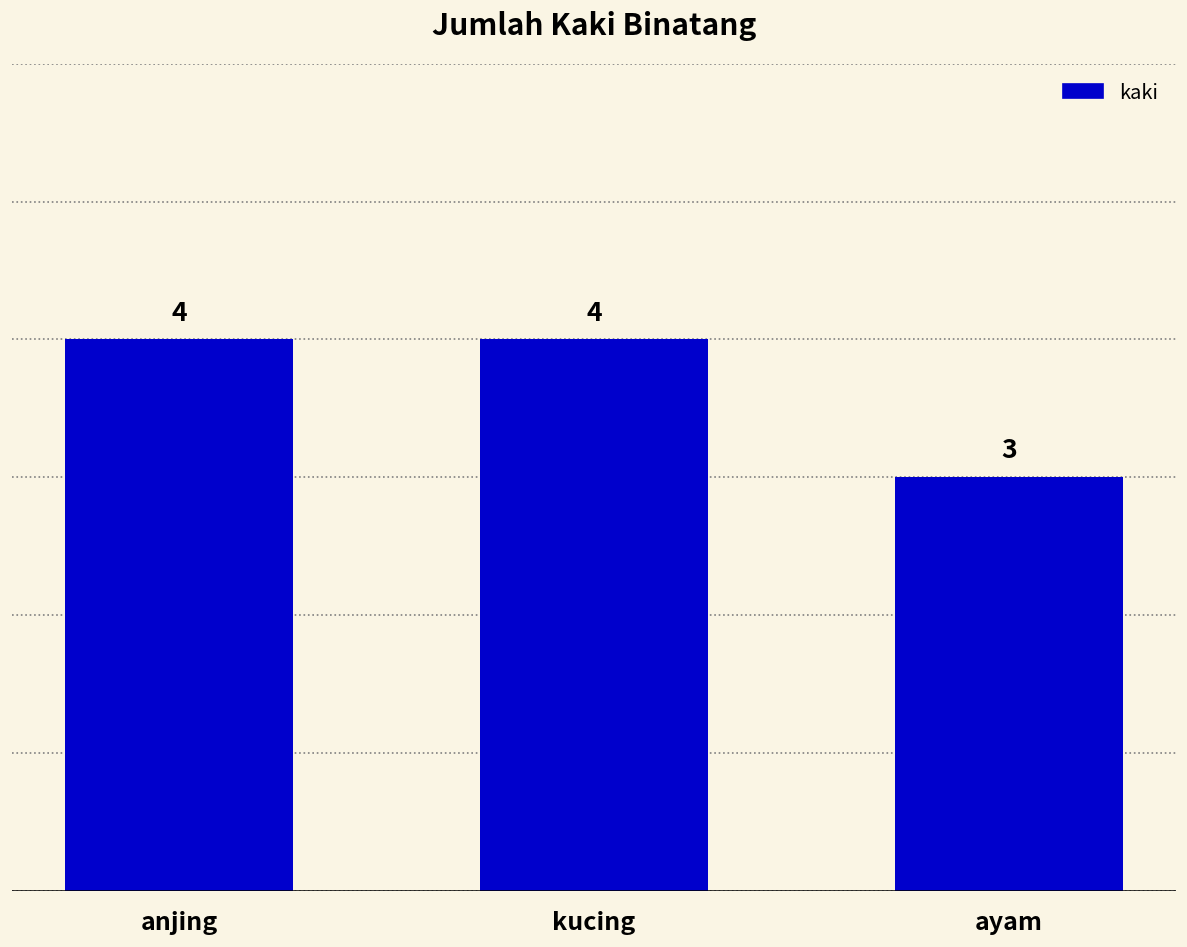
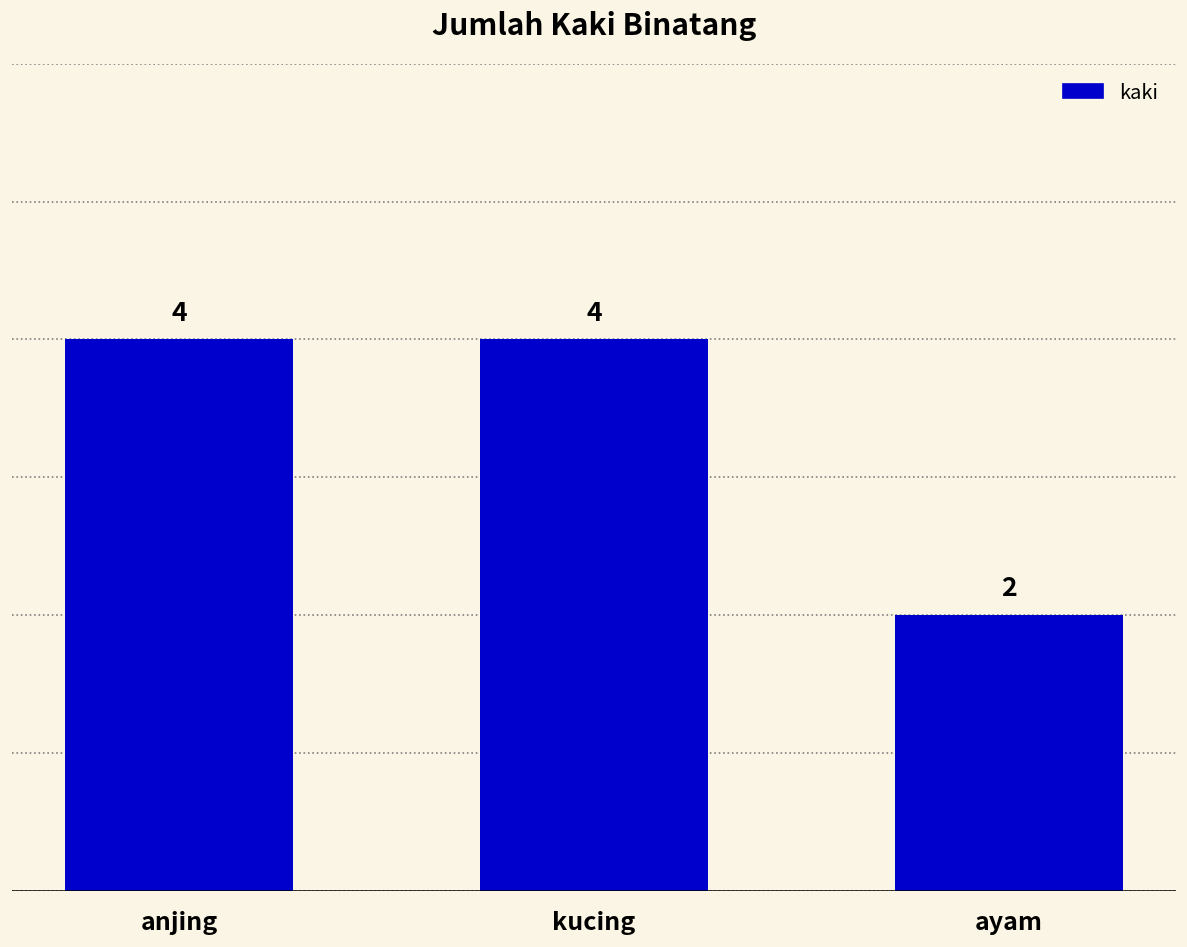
  {
    "anjing": 4,
    "kucing": 4,
-   "ayam": 3
+   "ayam": 2
  }
